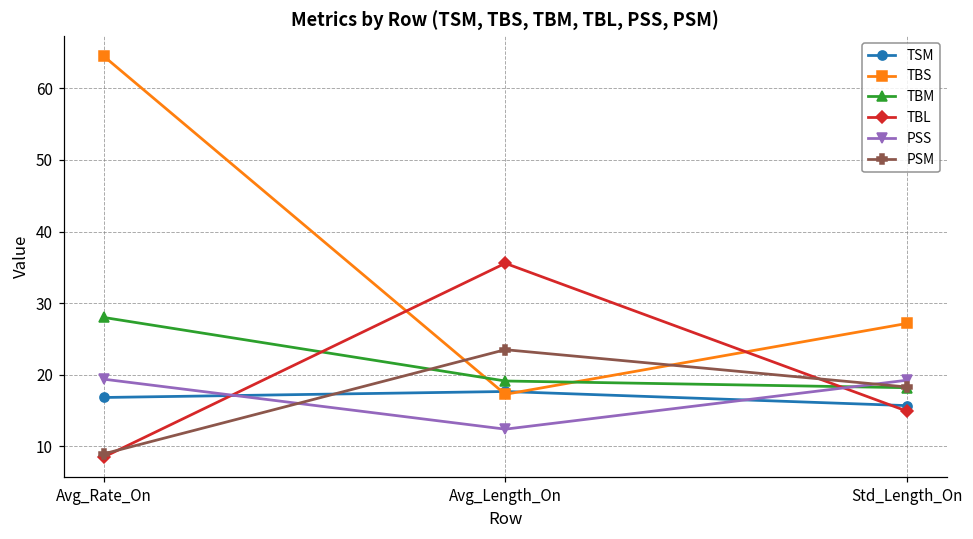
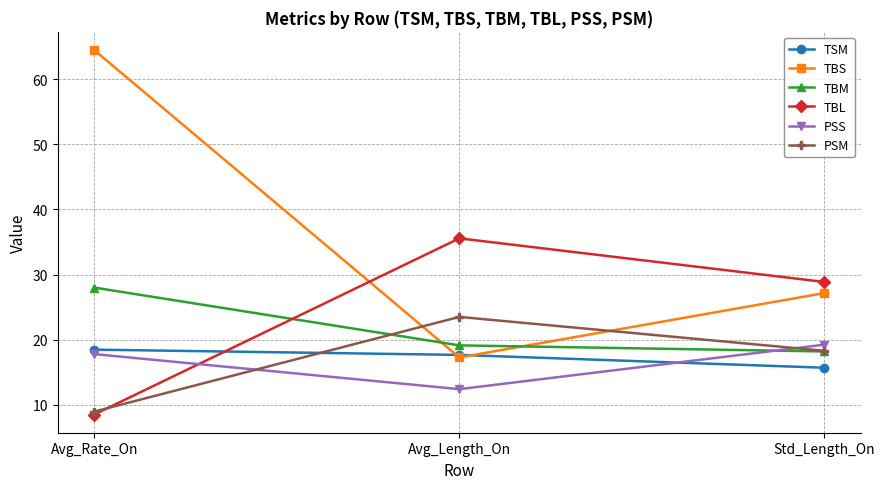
  {
    "TSM": {
-     "Avg_Rate_On": 17,
+     "Avg_Rate_On": 18,
      "Avg_Length_On": 18,
      "Std_Length_On": 16
    },
    "TBS": {
      "Avg_Rate_On": 64,
      "Avg_Length_On": 17,
      "Std_Length_On": 27
    },
    "TBM": {
      "Avg_Rate_On": 28,
      "Avg_Length_On": 19
    },
    "TBL": {
      "Avg_Rate_On": 9,
      "Avg_Length_On": 36,
-     "Std_Length_On": 15
+     "Std_Length_On": 29
    },
    "PSS": {
-     "Avg_Rate_On": 19,
+     "Avg_Rate_On": 18,
      "Avg_Length_On": 12,
      "Std_Length_On": 19
    },
    "PSM": {
      "Avg_Rate_On": 9,
      "Avg_Length_On": 23
    }
  }
